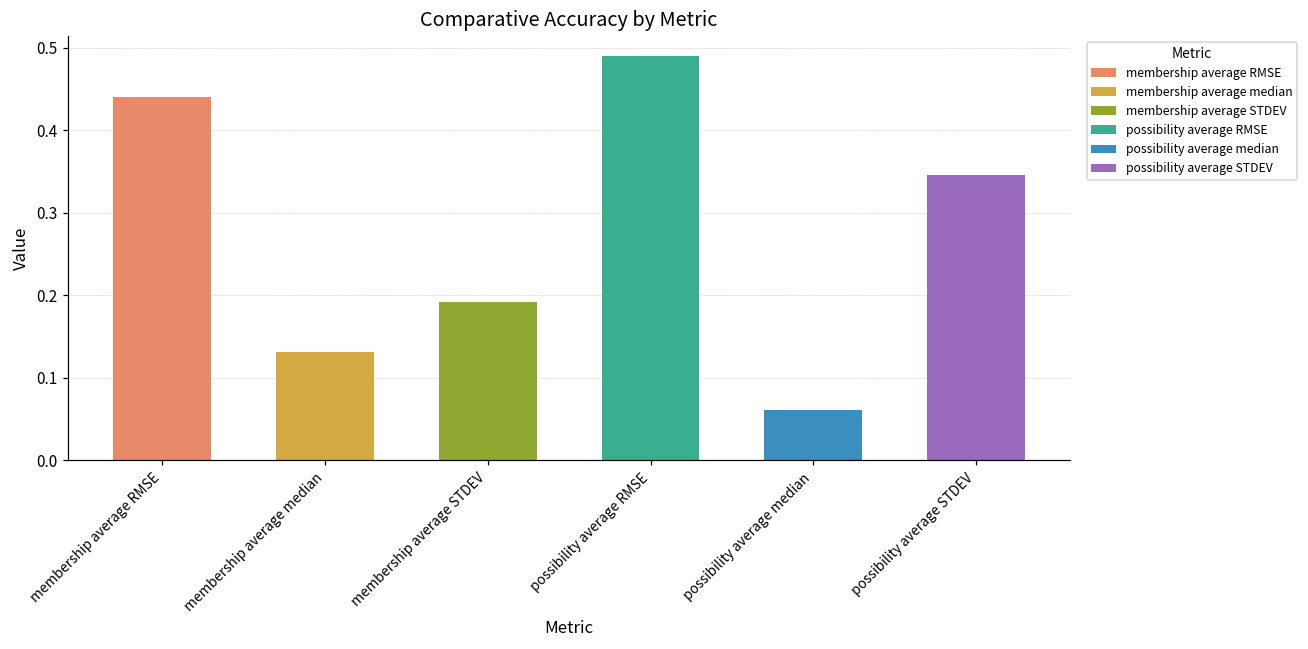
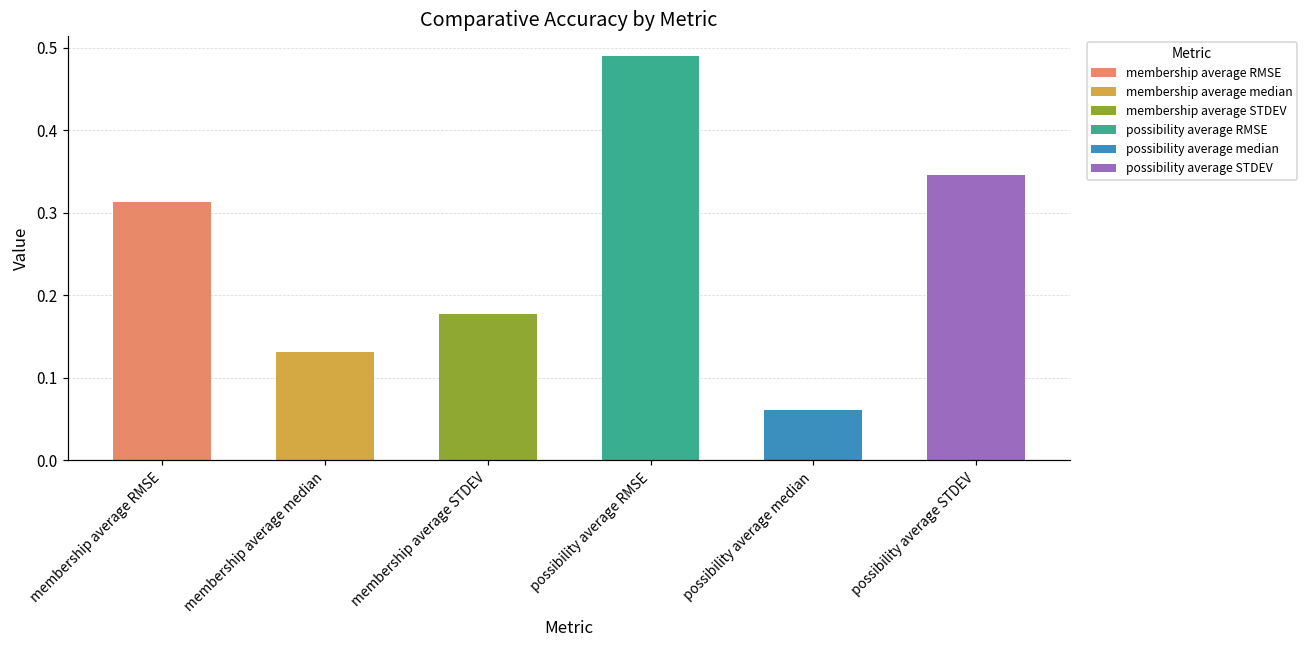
  {
-   "membership average RMSE": 0.44,
+   "membership average RMSE": 0.31,
    "membership average median": 0.13,
-   "membership average STDEV": 0.19,
+   "membership average STDEV": 0.18,
    "possibility average RMSE": 0.49,
    "possibility average median": 0.06,
    "possibility average STDEV": 0.35
  }
